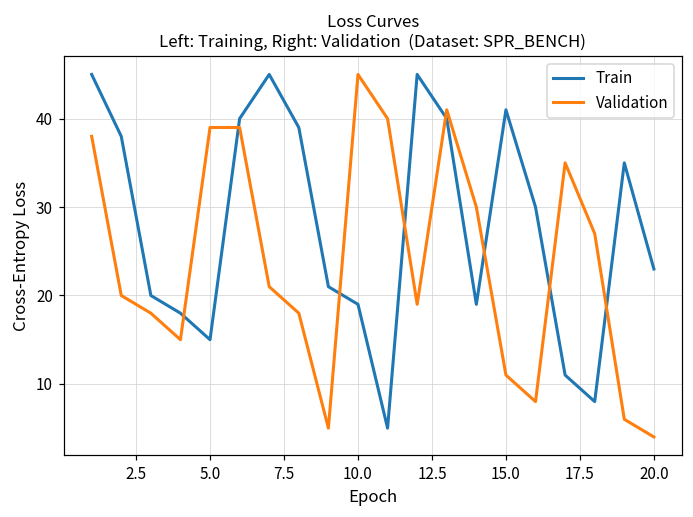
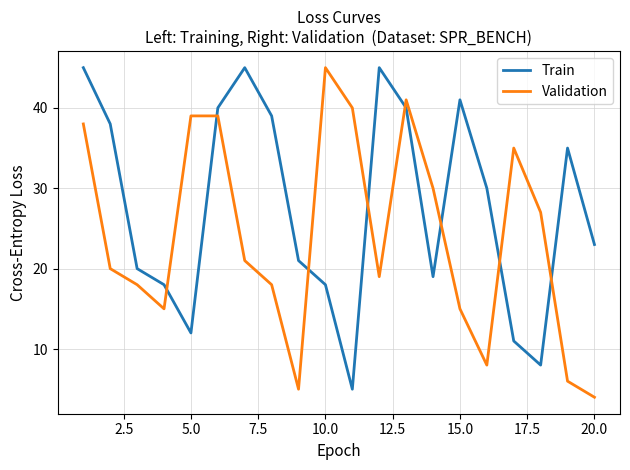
  {
    "Train": {
-     "5.0": 15,
-     "10.0": 19,
+     "5.0": 12,
+     "10.0": 18,
      "15.0": 41,
      "20.0": 23
    },
    "Validation": {
      "5.0": 39,
      "10.0": 45,
-     "15.0": 11,
+     "15.0": 15,
      "20.0": 4
    }
  }
